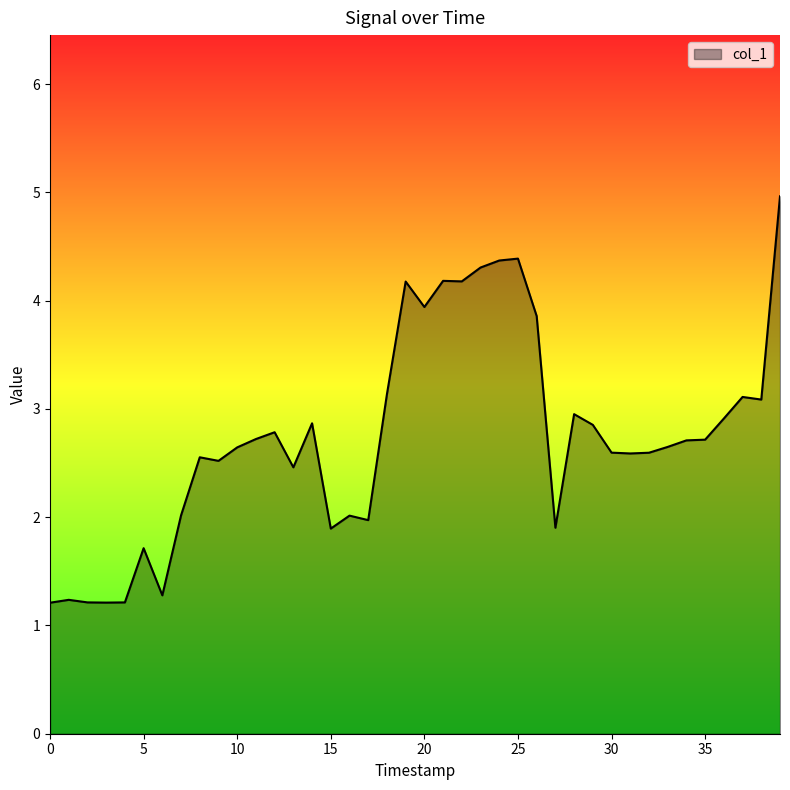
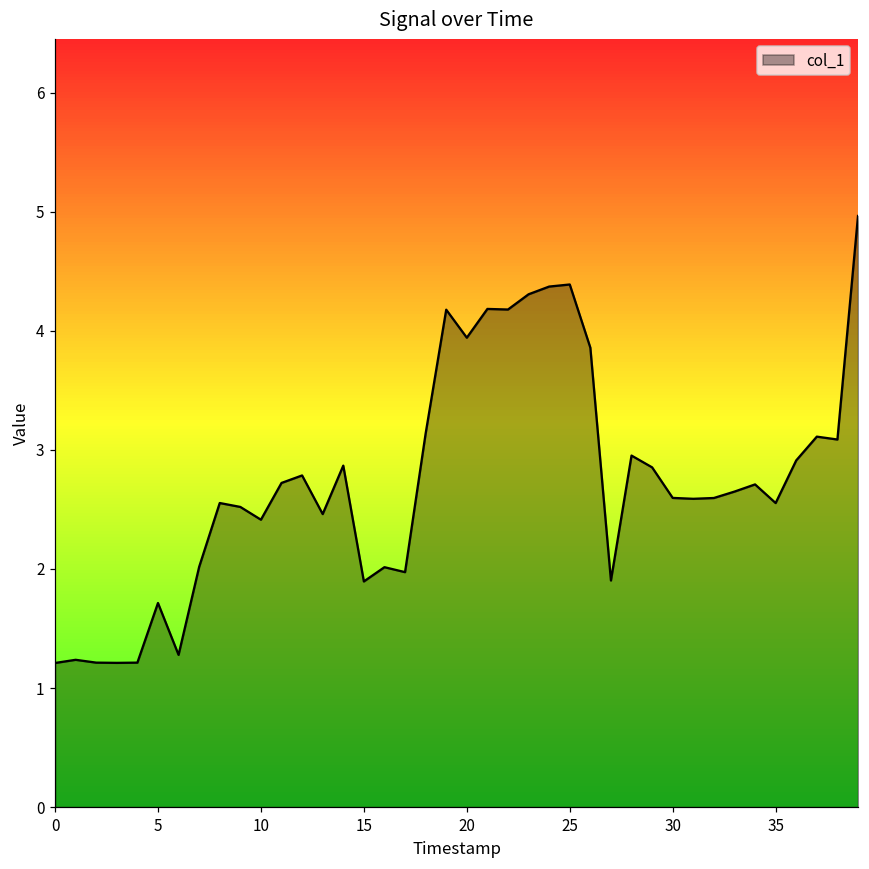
  {
    "0": 1.21,
    "5": 1.71,
-   "10": 2.64,
+   "10": 2.41,
    "15": 1.89,
    "20": 3.94,
    "25": 4.39,
    "30": 2.60,
-   "35": 2.72
+   "35": 2.55
  }
